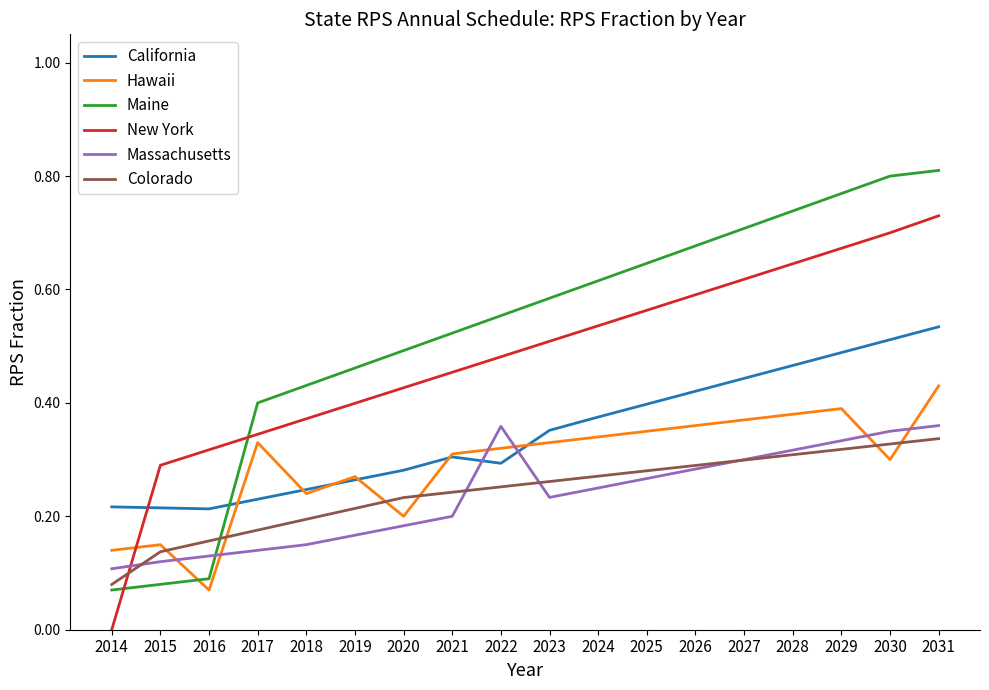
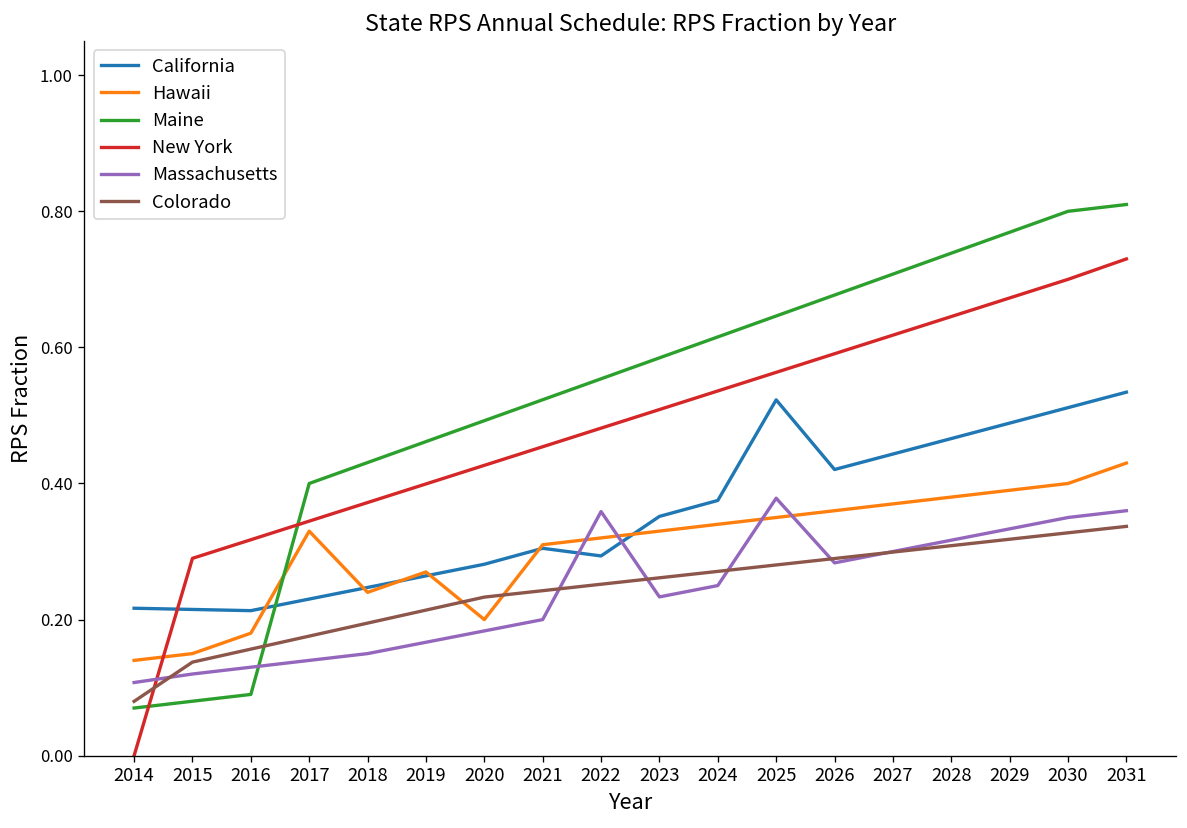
  {
    "California": {
      "2014": 0.22,
      "2015": 0.21,
      "2016": 0.21,
      "2017": 0.23,
      "2018": 0.25,
      "2019": 0.26,
      "2020": 0.28,
      "2021": 0.30,
      "2022": 0.29,
      "2023": 0.35,
      "2024": 0.38,
-     "2025": 0.40,
+     "2025": 0.52,
      "2026": 0.42,
      "2027": 0.44,
      "2028": 0.47,
      "2029": 0.49,
      "2030": 0.51,
      "2031": 0.53
    },
    "Hawaii": {
      "2014": 0.14,
      "2015": 0.15,
-     "2016": 0.07,
+     "2016": 0.18,
      "2017": 0.33,
      "2018": 0.24,
      "2019": 0.27,
      "2020": 0.20,
      "2021": 0.31,
      "2022": 0.32,
      "2023": 0.33,
      "2024": 0.34,
      "2025": 0.35,
      "2026": 0.36,
      "2027": 0.37,
      "2028": 0.38,
      "2029": 0.39,
-     "2030": 0.3,
+     "2030": 0.4,
      "2031": 0.43
    },
    "Maine": {
      "2014": 0.07,
      "2015": 0.08,
      "2016": 0.09,
      "2017": 0.40,
      "2018": 0.43,
      "2019": 0.46,
      "2020": 0.49,
      "2021": 0.52,
      "2022": 0.55,
      "2023": 0.58,
      "2024": 0.62,
      "2025": 0.65,
      "2026": 0.68,
      "2027": 0.71,
      "2028": 0.74,
      "2029": 0.77,
      "2030": 0.80,
      "2031": 0.81
    },
    "New York": {
      "2014": 0.00,
      "2015": 0.29,
      "2016": 0.32,
      "2017": 0.34,
      "2018": 0.37,
      "2019": 0.40,
      "2020": 0.43,
      "2021": 0.45,
      "2022": 0.48,
      "2023": 0.51,
      "2024": 0.54,
      "2025": 0.56,
      "2026": 0.59,
      "2027": 0.62,
      "2028": 0.65,
      "2029": 0.67,
      "2030": 0.70,
      "2031": 0.73
    },
    "Massachusetts": {
      "2014": 0.11,
      "2015": 0.12,
      "2016": 0.13,
      "2017": 0.14,
      "2018": 0.15,
      "2019": 0.17,
      "2020": 0.18,
      "2021": 0.20,
      "2022": 0.36,
      "2023": 0.23,
      "2024": 0.25,
-     "2025": 0.27,
+     "2025": 0.38,
      "2026": 0.28,
      "2028": 0.32,
      "2029": 0.33,
      "2030": 0.35,
      "2031": 0.36
    },
    "Colorado": {
      "2014": 0.08,
      "2015": 0.14,
      "2016": 0.16,
      "2017": 0.18,
      "2018": 0.19,
      "2019": 0.21,
      "2020": 0.23,
      "2021": 0.24,
      "2022": 0.25,
      "2023": 0.26,
      "2024": 0.27,
      "2025": 0.28,
      "2026": 0.29,
      "2028": 0.31,
      "2029": 0.32,
      "2030": 0.33,
      "2031": 0.34
    }
  }
